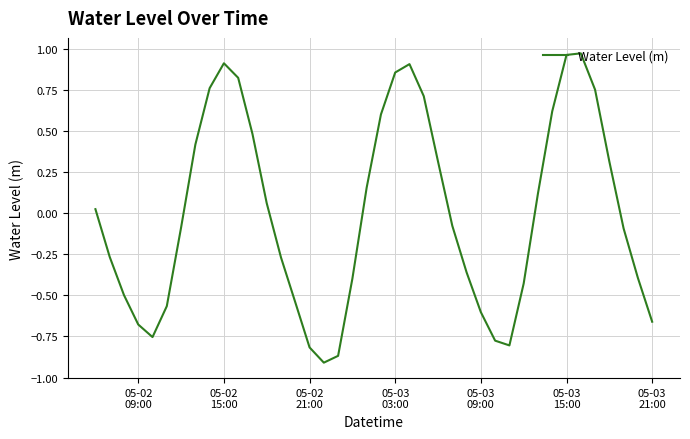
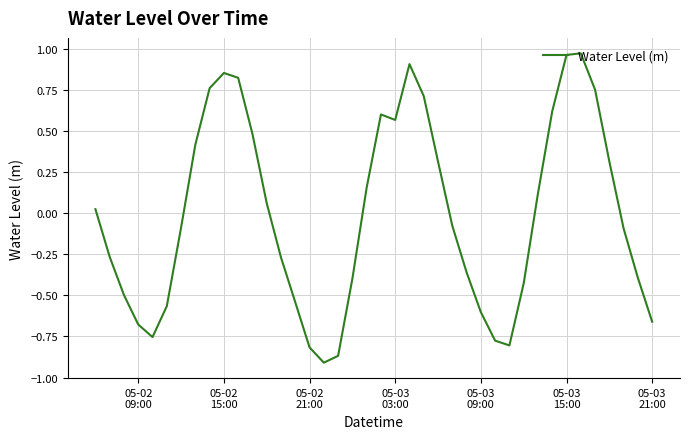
  {
    "05-02 09:00": -0.68,
-   "05-02 15:00": 0.91,
+   "05-02 15:00": 0.85,
    "05-02 21:00": -0.82,
-   "05-03 03:00": 0.86,
+   "05-03 03:00": 0.57,
    "05-03 09:00": -0.60,
    "05-03 15:00": 0.96,
    "05-03 21:00": -0.66
  }
